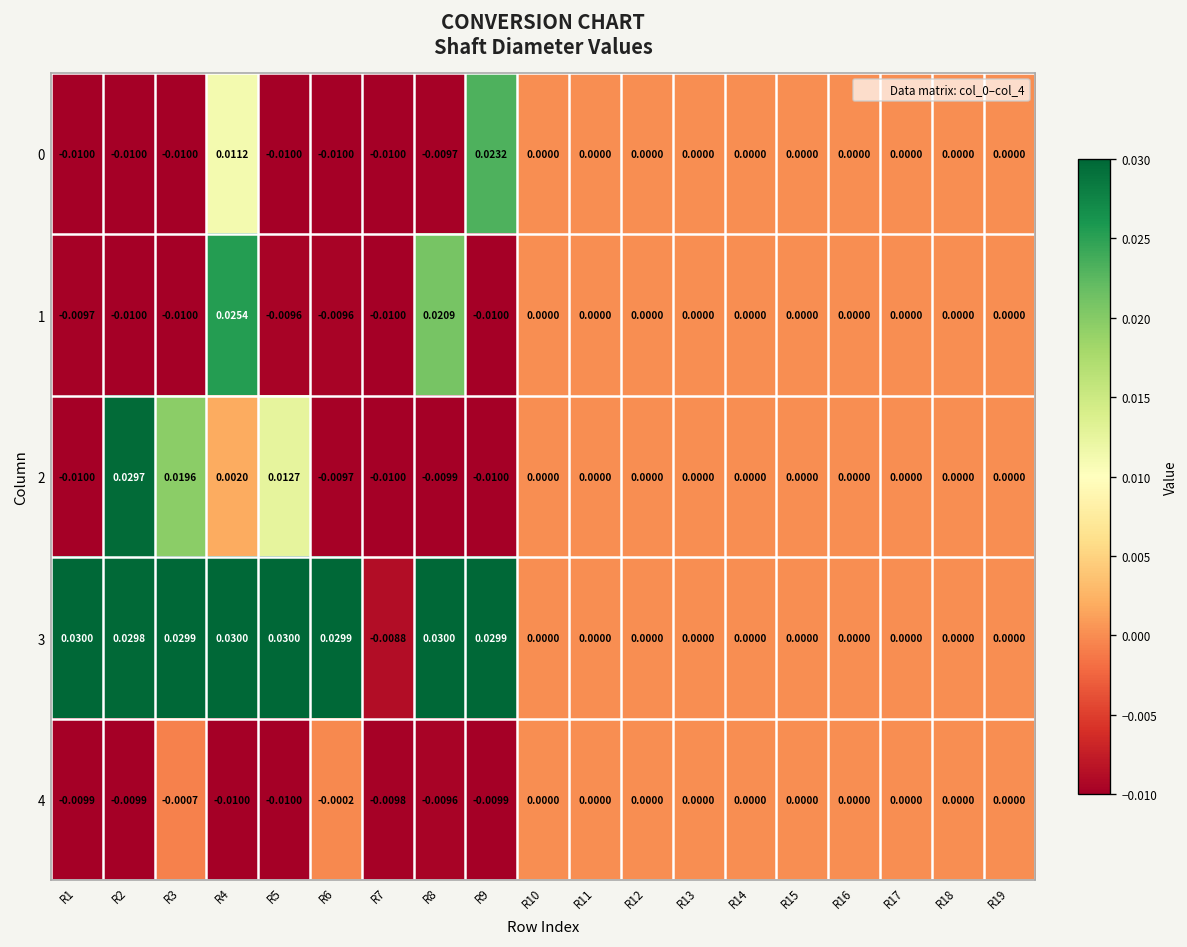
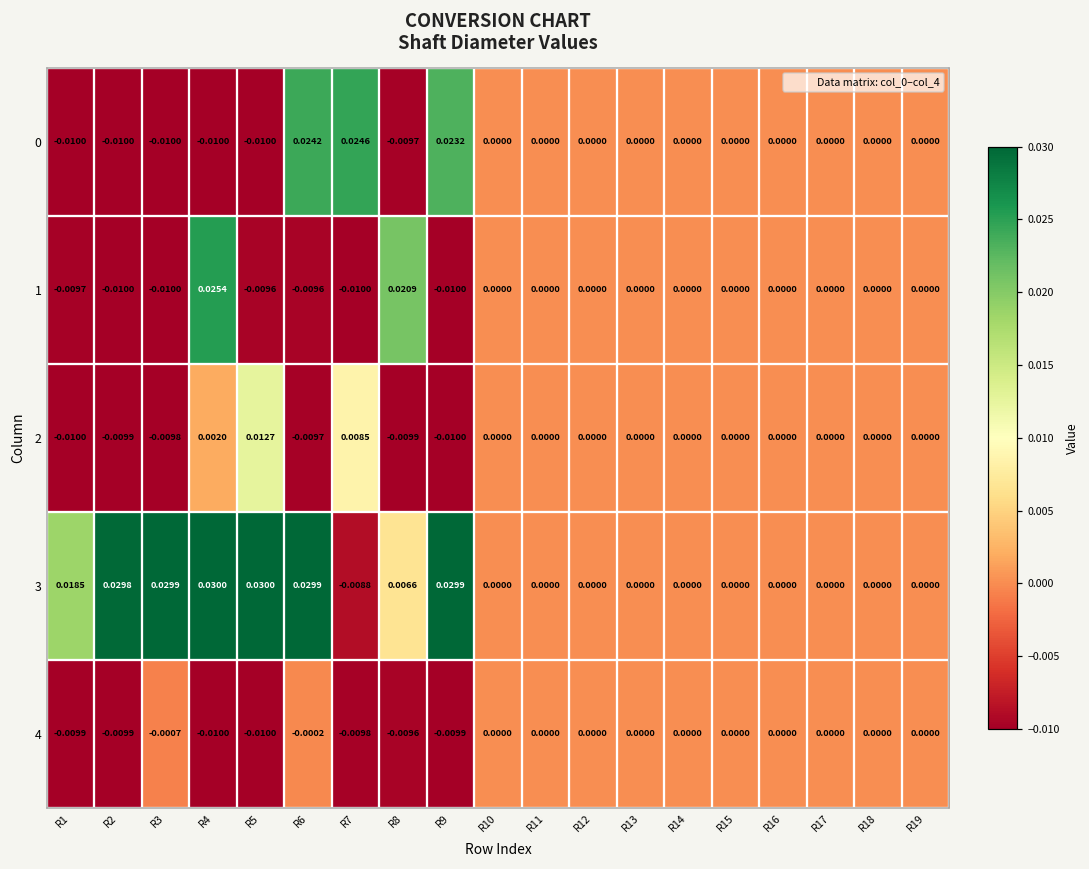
  {
    "0": {
      "R1": -0.0100,
      "R2": -0.0100,
      "R3": -0.0100,
-     "R4": 0.0112,
+     "R4": -0.0100,
      "R5": -0.0100,
-     "R6": -0.0100,
-     "R7": -0.0100,
+     "R6": 0.0242,
+     "R7": 0.0246,
      "R8": -0.0097,
      "R9": 0.0232,
      "R10": 0.0000,
      "R11": 0.0000,
      "R12": 0.0000,
      "R13": 0.0000,
      "R14": 0.0000,
      "R15": 0.0000,
      "R16": 0.0000,
      "R17": 0.0000,
      "R18": 0.0000,
      "R19": 0.0000
    },
    "1": {
      "R1": -0.0097,
      "R2": -0.0100,
      "R3": -0.0100,
      "R4": 0.0254,
      "R5": -0.0096,
      "R6": -0.0096,
      "R7": -0.0100,
      "R8": 0.0209,
      "R9": -0.0100,
      "R10": 0.0000,
      "R11": 0.0000,
      "R12": 0.0000,
      "R13": 0.0000,
      "R14": 0.0000,
      "R15": 0.0000,
      "R16": 0.0000,
      "R17": 0.0000,
      "R18": 0.0000,
      "R19": 0.0000
    },
    "2": {
      "R1": -0.0100,
-     "R2": 0.0297,
-     "R3": 0.0196,
+     "R2": -0.0099,
+     "R3": -0.0098,
      "R4": 0.0020,
      "R5": 0.0127,
      "R6": -0.0097,
-     "R7": -0.0100,
+     "R7": 0.0085,
      "R8": -0.0099,
      "R9": -0.0100,
      "R10": 0.0000,
      "R11": 0.0000,
      "R12": 0.0000,
      "R13": 0.0000,
      "R14": 0.0000,
      "R15": 0.0000,
      "R16": 0.0000,
      "R17": 0.0000,
      "R18": 0.0000,
      "R19": 0.0000
    },
    "3": {
-     "R1": 0.0300,
+     "R1": 0.0185,
      "R2": 0.0298,
      "R3": 0.0299,
      "R4": 0.0300,
      "R5": 0.0300,
      "R6": 0.0299,
      "R7": -0.0088,
-     "R8": 0.0300,
+     "R8": 0.0066,
      "R9": 0.0299,
      "R10": 0.0000,
      "R11": 0.0000,
      "R12": 0.0000,
      "R13": 0.0000,
      "R14": 0.0000,
      "R15": 0.0000,
      "R16": 0.0000,
      "R17": 0.0000,
      "R18": 0.0000,
      "R19": 0.0000
    },
    "4": {
      "R1": -0.0099,
      "R2": -0.0099,
      "R3": -0.0007,
      "R4": -0.0100,
      "R5": -0.0100,
      "R6": -0.0002,
      "R7": -0.0098,
      "R8": -0.0096,
      "R9": -0.0099,
      "R10": 0.0000,
      "R11": 0.0000,
      "R12": 0.0000,
      "R13": 0.0000,
      "R14": 0.0000,
      "R15": 0.0000,
      "R16": 0.0000,
      "R17": 0.0000,
      "R18": 0.0000,
      "R19": 0.0000
    }
  }
